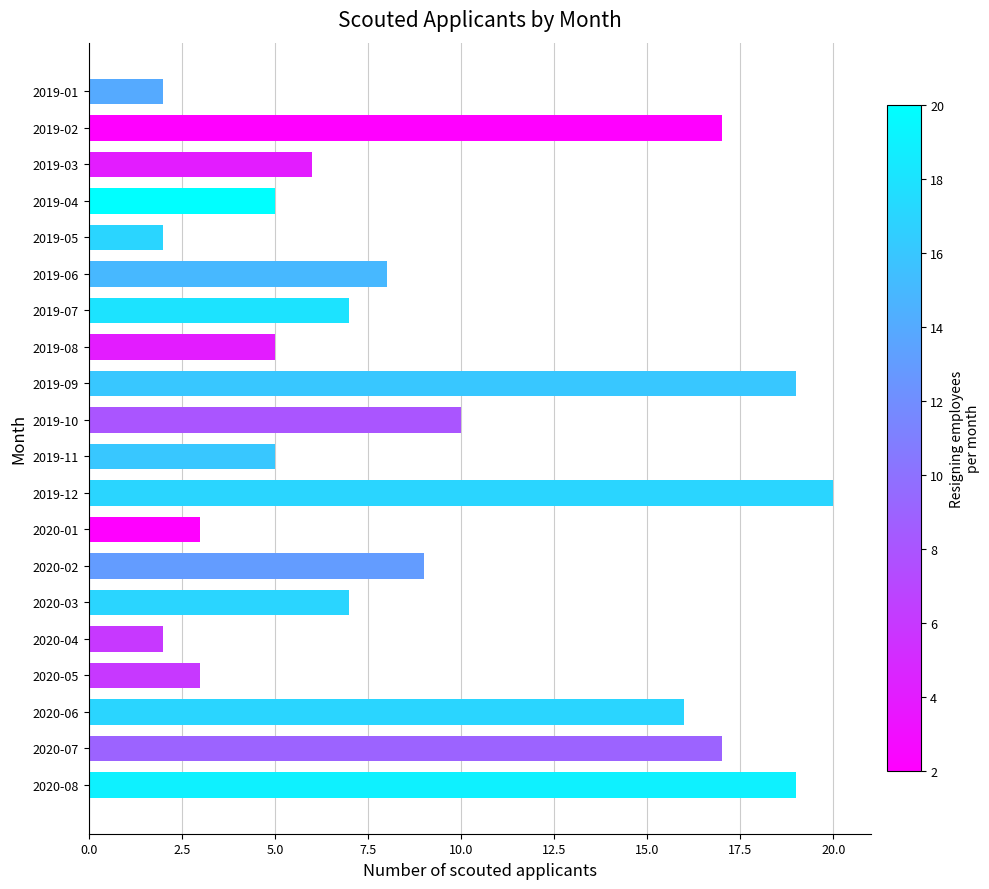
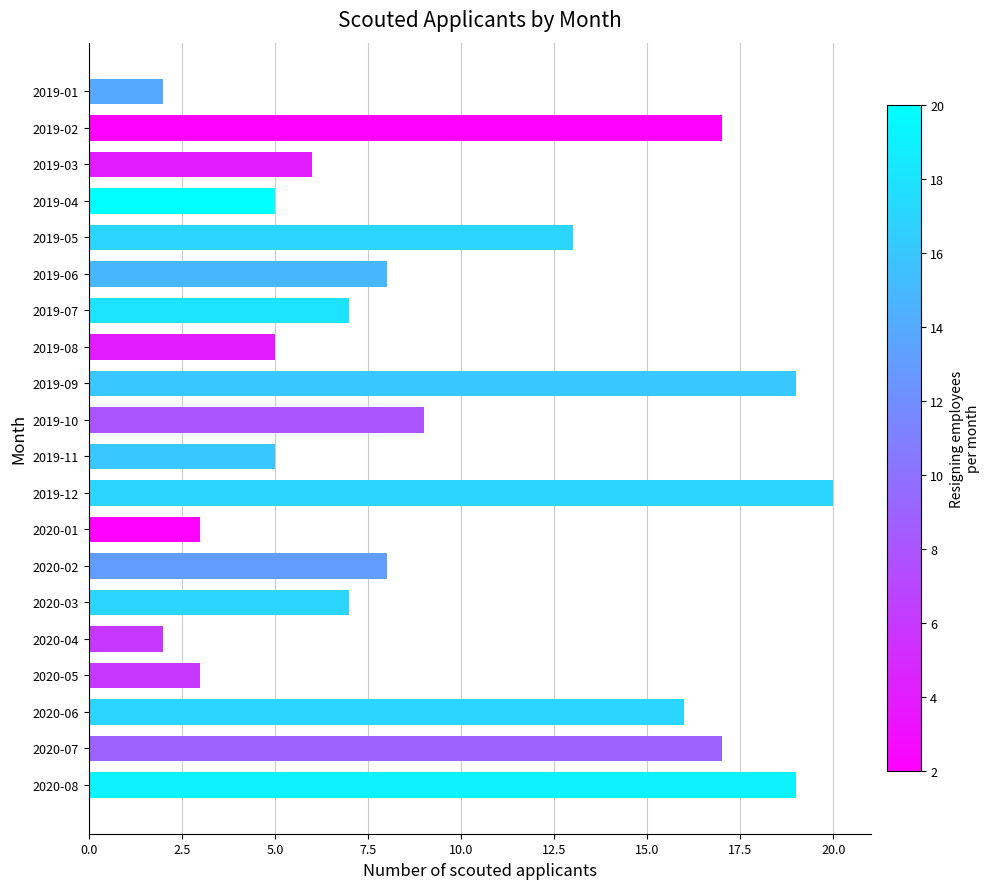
  {
    "2019-01": 2,
    "2019-02": 17,
    "2019-03": 6,
    "2019-04": 5,
-   "2019-05": 2,
+   "2019-05": 13,
    "2019-06": 8,
    "2019-07": 7,
    "2019-08": 5,
    "2019-09": 19,
-   "2019-10": 10,
+   "2019-10": 9,
    "2019-11": 5,
    "2019-12": 20,
    "2020-01": 3,
-   "2020-02": 9,
+   "2020-02": 8,
    "2020-03": 7,
    "2020-04": 2,
    "2020-05": 3,
    "2020-06": 16,
    "2020-07": 17,
    "2020-08": 19
  }
